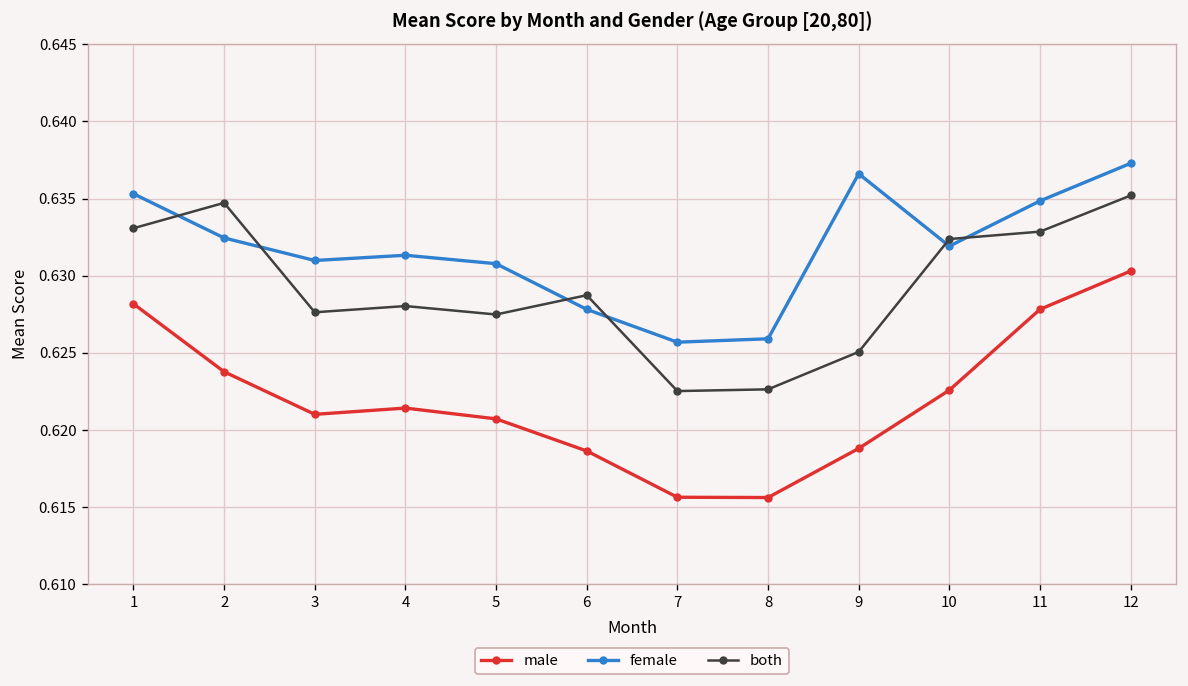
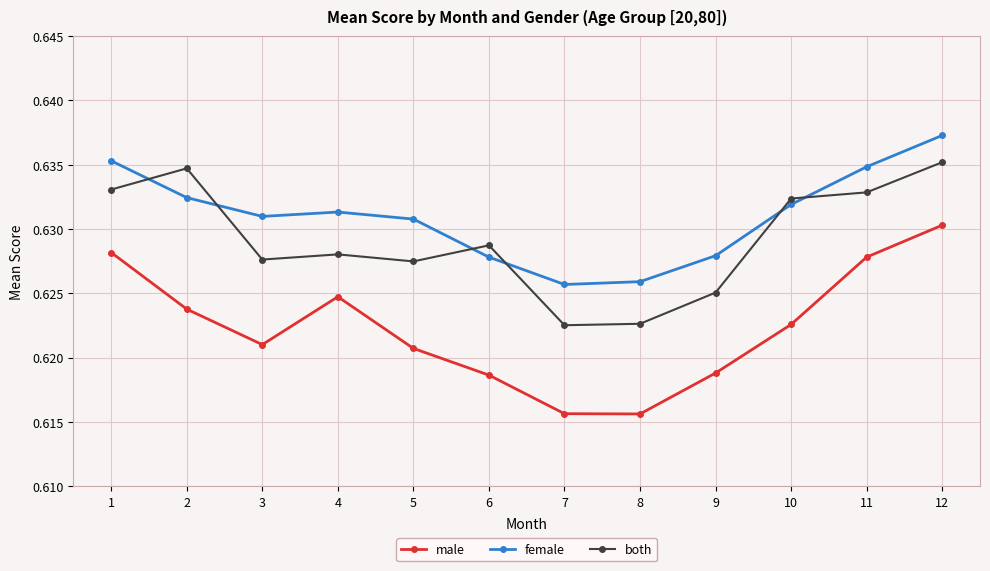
  {
    "male": {
      "1": 0.6282,
      "2": 0.6238,
      "3": 0.6210,
-     "4": 0.6214,
+     "4": 0.6247,
      "5": 0.6207,
      "6": 0.6186,
      "7": 0.6156,
      "8": 0.6156,
      "9": 0.6188,
      "10": 0.6226,
      "11": 0.6278,
      "12": 0.6303
    },
    "female": {
      "1": 0.6353,
      "2": 0.6324,
      "3": 0.6310,
      "4": 0.6313,
      "5": 0.6308,
      "6": 0.6278,
      "7": 0.6257,
      "8": 0.6259,
-     "9": 0.6366,
+     "9": 0.6279,
      "10": 0.6319,
      "11": 0.6348,
      "12": 0.6373
    },
    "both": {
      "1": 0.6331,
      "2": 0.6347,
      "3": 0.6276,
      "4": 0.6280,
      "5": 0.6275,
      "6": 0.6287,
      "7": 0.6225,
      "8": 0.6226,
      "9": 0.6251,
      "10": 0.6324,
      "11": 0.6329,
      "12": 0.6352
    }
  }
